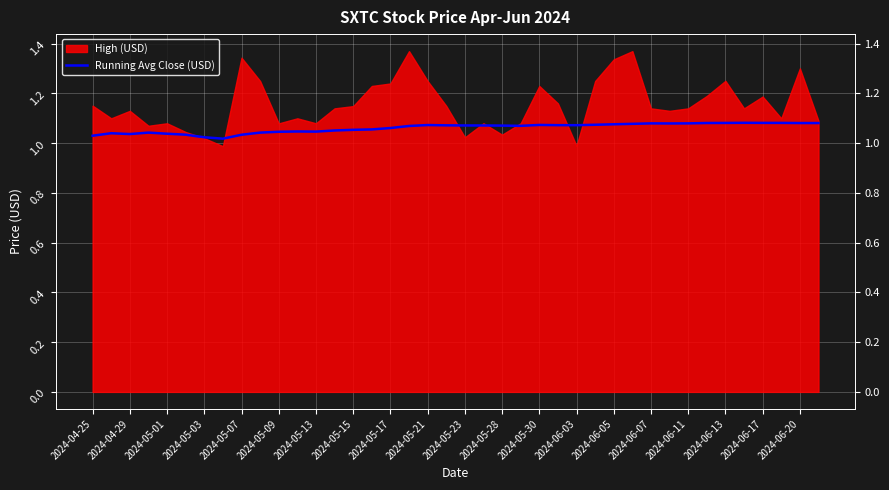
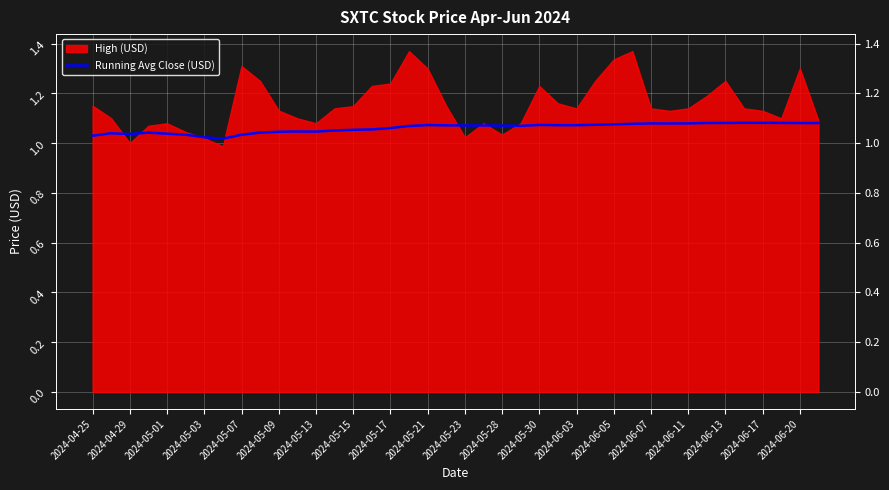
  {
    "Running Avg Close (USD)": {
      "2024-04-25": 1.03,
      "2024-04-29": 1.04,
      "2024-05-01": 1.04,
      "2024-05-07": 1.03,
      "2024-05-09": 1.05,
      "2024-05-13": 1.05,
      "2024-05-15": 1.05,
      "2024-05-17": 1.06,
      "2024-05-21": 1.07,
      "2024-05-23": 1.07,
      "2024-05-28": 1.07,
      "2024-05-30": 1.07,
      "2024-06-03": 1.07,
      "2024-06-05": 1.08,
      "2024-06-07": 1.08,
      "2024-06-11": 1.08,
      "2024-06-13": 1.08,
      "2024-06-17": 1.08,
      "2024-06-20": 1.08
    },
    "High (USD)": {
      "2024-04-25": 1.15,
-     "2024-04-29": 1.13,
+     "2024-04-29": 1.00,
      "2024-05-01": 1.08,
-     "2024-05-07": 1.34,
-     "2024-05-09": 1.08,
+     "2024-05-07": 1.31,
+     "2024-05-09": 1.13,
      "2024-05-13": 1.08,
      "2024-05-15": 1.15,
      "2024-05-17": 1.24,
-     "2024-05-21": 1.25,
+     "2024-05-21": 1.30,
      "2024-05-23": 1.02,
      "2024-05-28": 1.03,
      "2024-05-30": 1.23,
-     "2024-06-03": 0.99,
+     "2024-06-03": 1.14,
      "2024-06-05": 1.34,
      "2024-06-07": 1.14,
      "2024-06-11": 1.14,
      "2024-06-13": 1.25,
-     "2024-06-17": 1.19,
+     "2024-06-17": 1.13,
      "2024-06-20": 1.30
    }
  }
